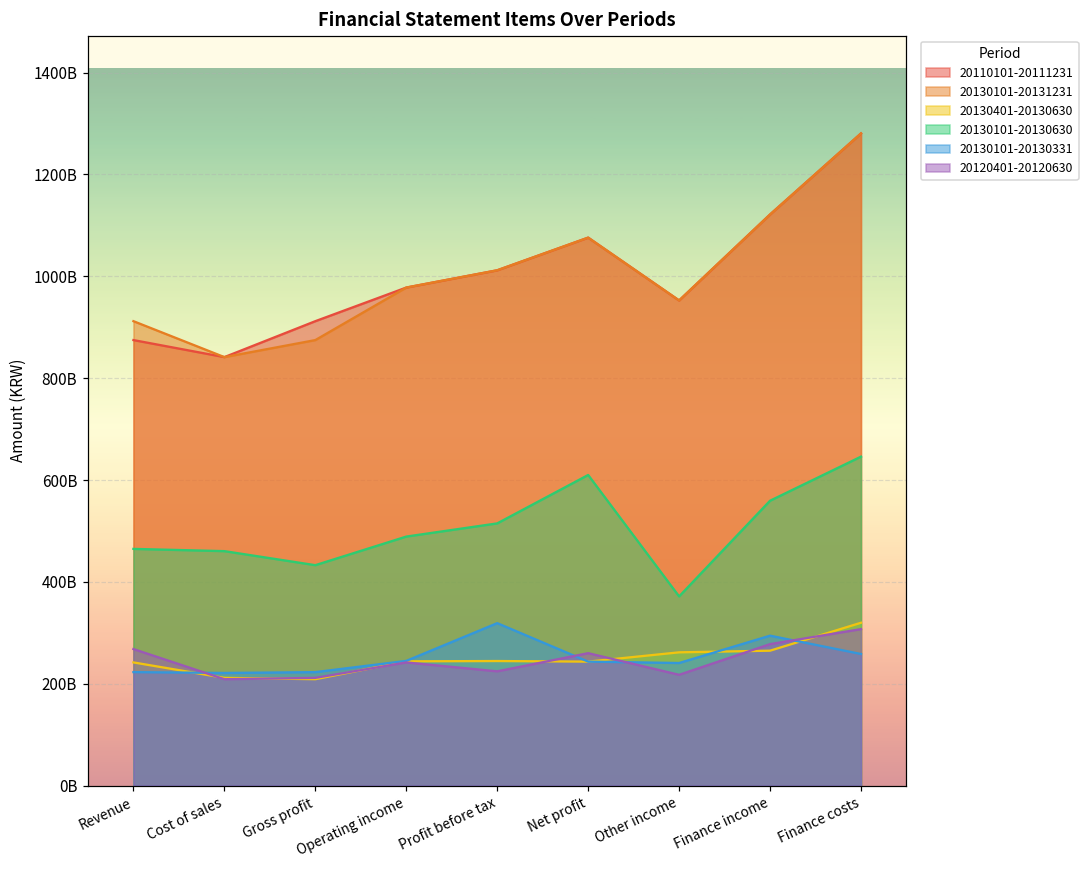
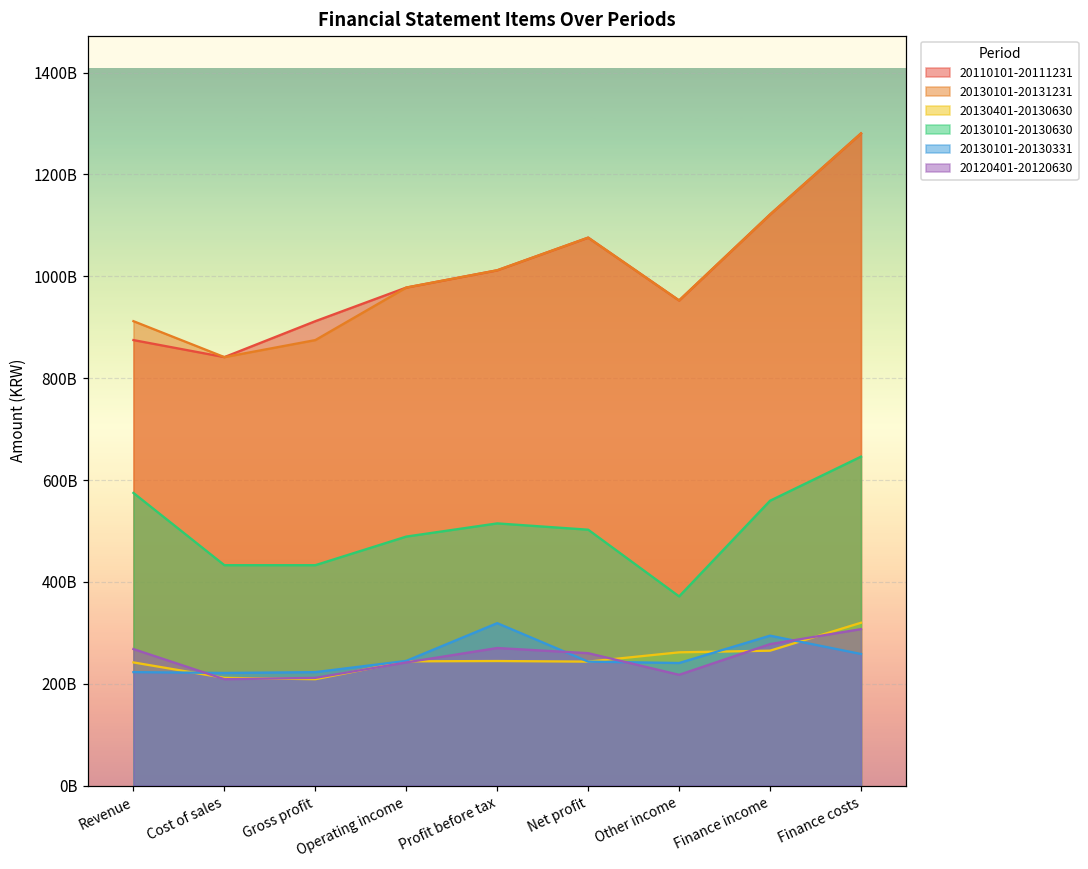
  {
    "20130101-20130630": {
-     "Revenue": 460000000000,
-     "Cost of sales": 460000000000,
+     "Revenue": 570000000000,
+     "Cost of sales": 430000000000,
      "Gross profit": 430000000000,
      "Operating income": 490000000000,
      "Profit before tax": 510000000000,
-     "Net profit": 610000000000,
+     "Net profit": 500000000000,
      "Other income": 370000000000,
      "Finance income": 560000000000,
      "Finance costs": 650000000000
    },
    "20130101-20130331": {
      "Revenue": 220000000000,
      "Cost of sales": 220000000000,
      "Gross profit": 220000000000,
      "Profit before tax": 320000000000,
      "Other income": 240000000000,
      "Finance income": 290000000000,
      "Finance costs": 260000000000
    },
    "20120401-20120630": {
      "Revenue": 270000000000,
-     "Profit before tax": 220000000000,
+     "Profit before tax": 270000000000,
      "Net profit": 260000000000,
      "Other income": 220000000000,
      "Finance income": 280000000000,
      "Finance costs": 310000000000
    }
  }
